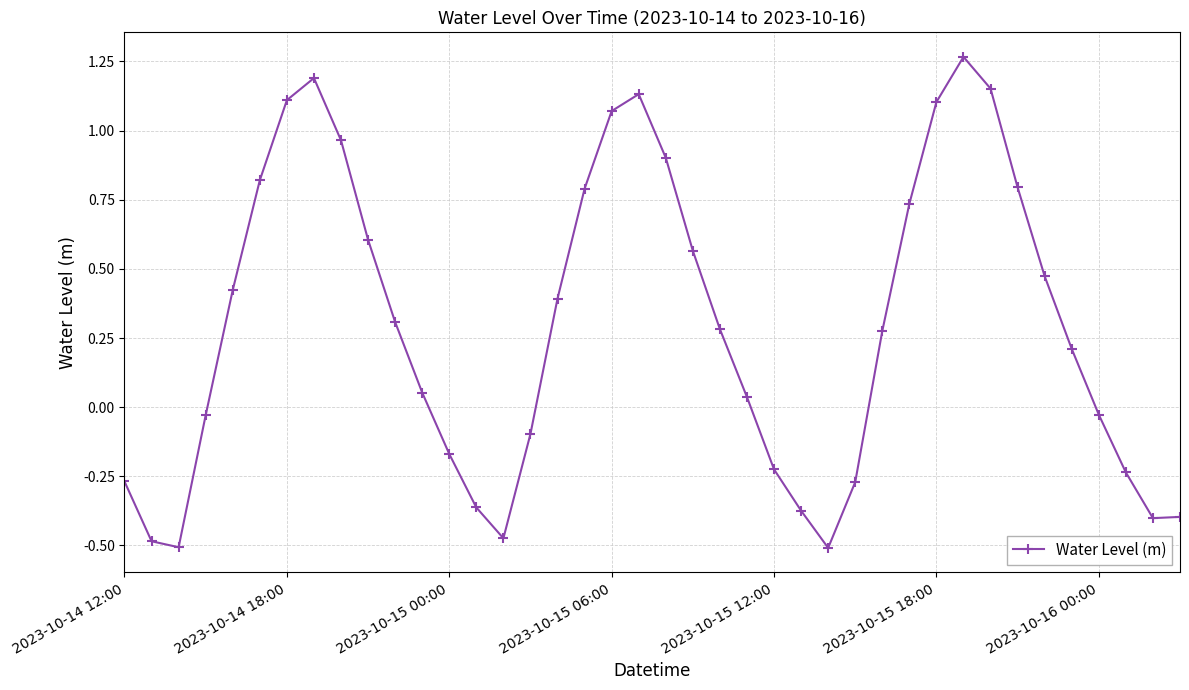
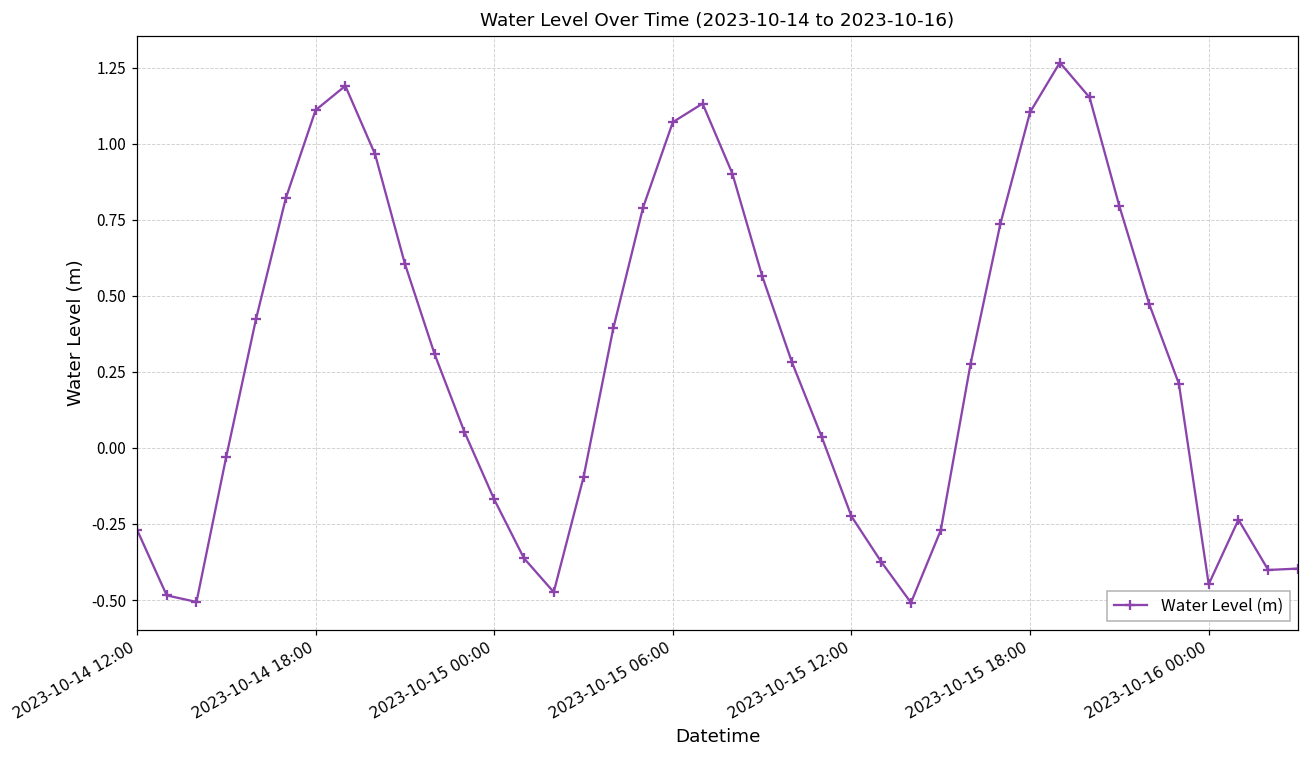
  {
    "2023-10-14 12:00": -0.27,
    "2023-10-14 18:00": 1.11,
    "2023-10-15 00:00": -0.17,
    "2023-10-15 06:00": 1.07,
    "2023-10-15 12:00": -0.22,
    "2023-10-15 18:00": 1.10,
-   "2023-10-16 00:00": -0.03
+   "2023-10-16 00:00": -0.45
  }
